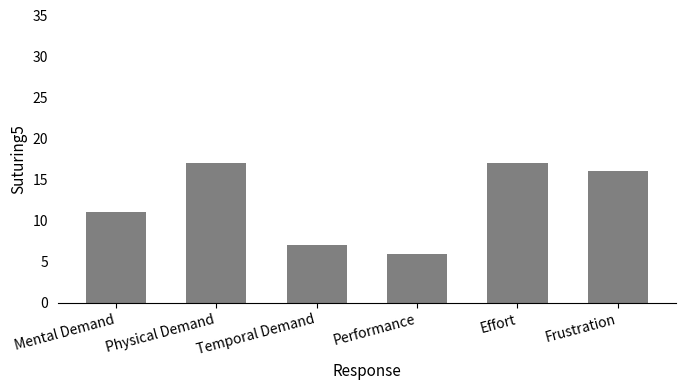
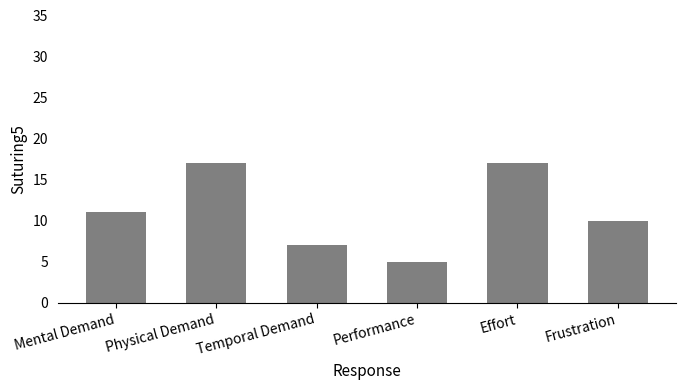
  {
    "Mental Demand": 11,
    "Physical Demand": 17,
    "Temporal Demand": 7,
-   "Performance": 6,
+   "Performance": 5,
    "Effort": 17,
-   "Frustration": 16
+   "Frustration": 10
  }
